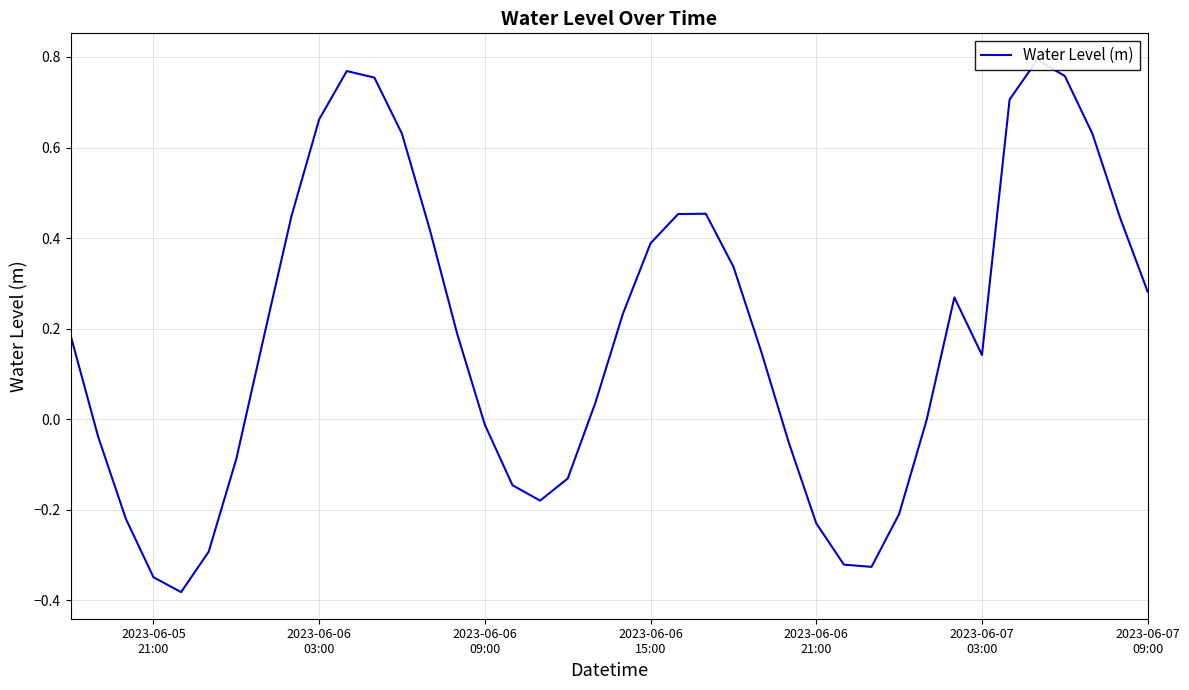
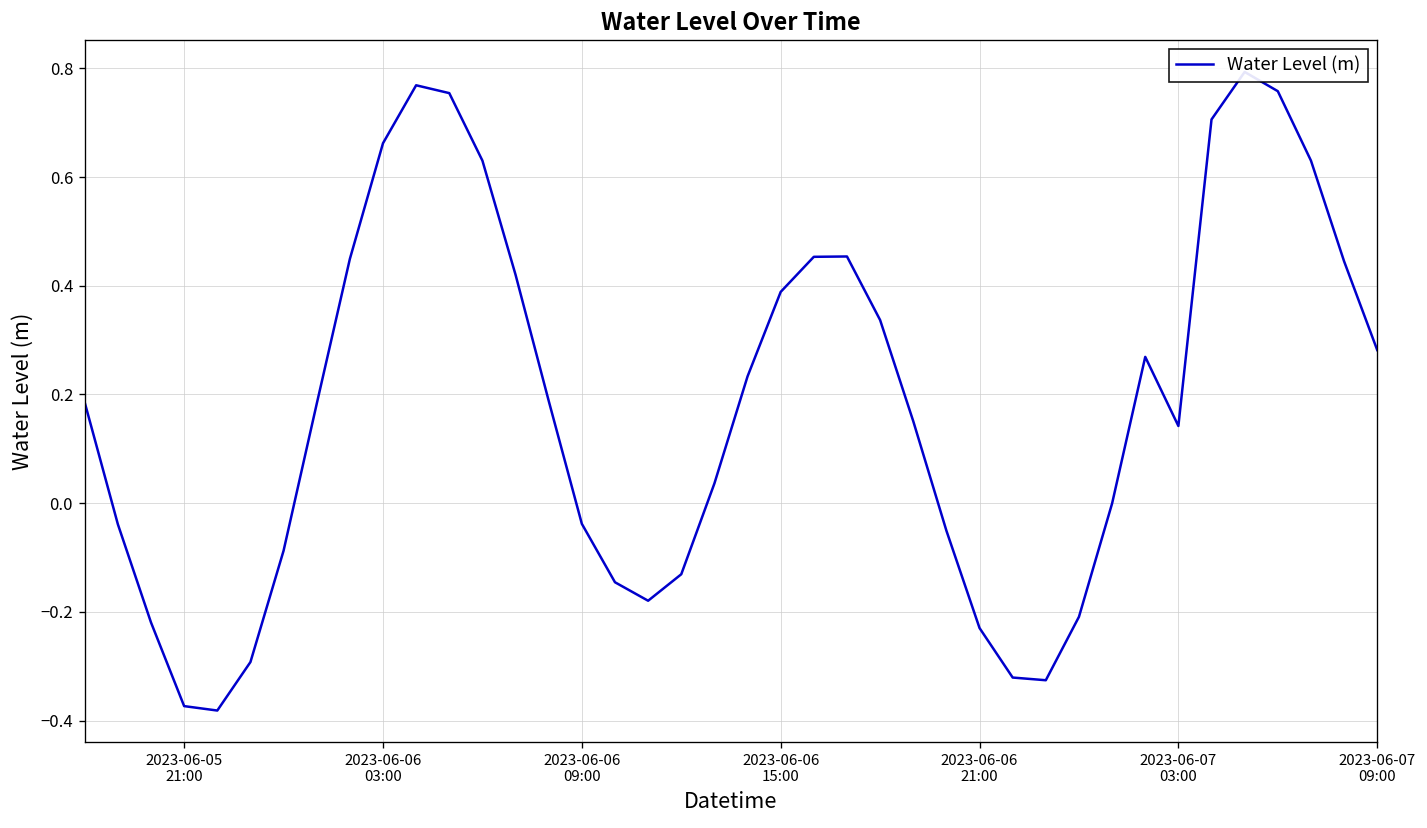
  {
-   "2023-06-05 21:00": -0.35,
+   "2023-06-05 21:00": -0.37,
    "2023-06-06 03:00": 0.66,
-   "2023-06-06 09:00": -0.01,
+   "2023-06-06 09:00": -0.04,
    "2023-06-06 15:00": 0.39,
    "2023-06-06 21:00": -0.23,
    "2023-06-07 03:00": 0.14,
    "2023-06-07 09:00": 0.28
  }
